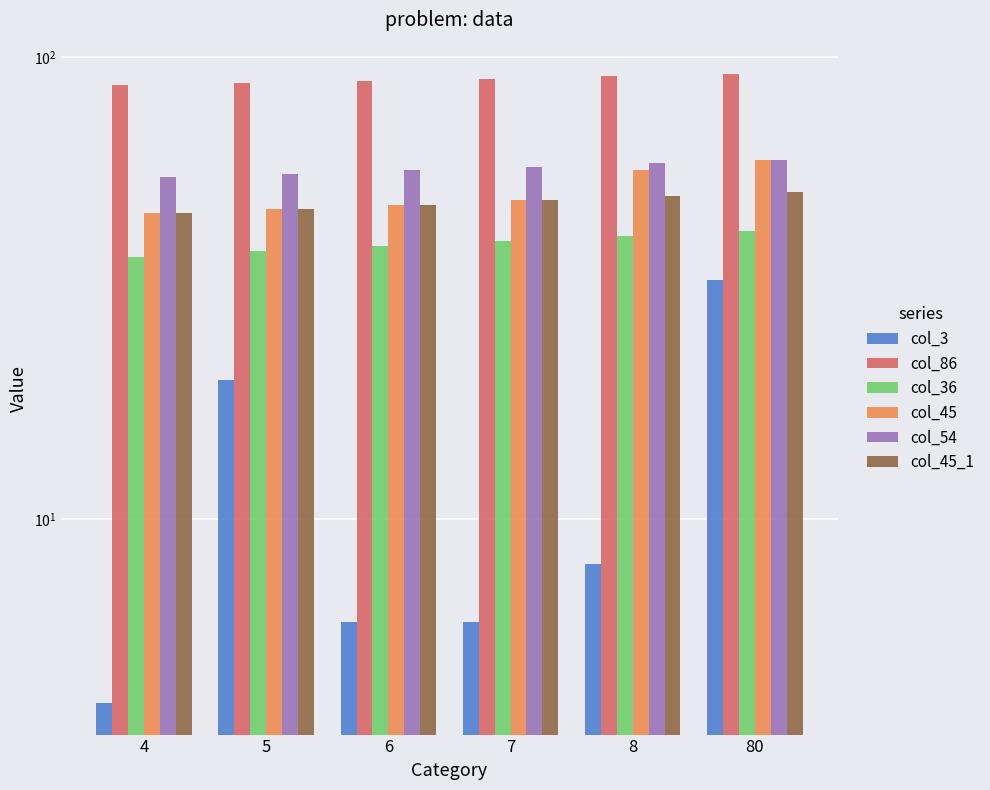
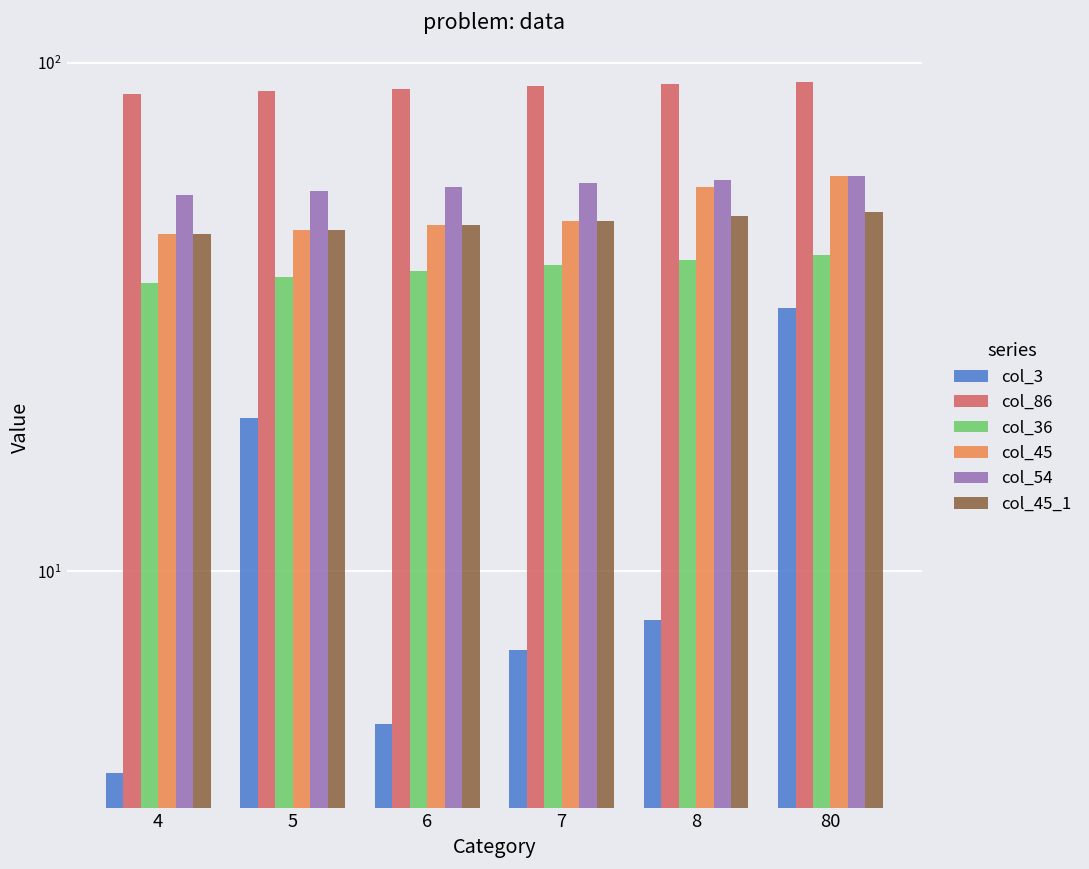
  {
    "col_3": {
      "4": 4,
      "5": 20,
-     "6": 6,
-     "7": 6,
+     "6": 5,
+     "7": 7,
      "8": 8,
      "80": 33
    },
    "col_36": {
      "4": 37,
      "5": 38,
      "6": 39,
      "7": 40,
      "8": 41,
      "80": 42
    },
    "col_54": {
      "4": 55,
      "5": 56,
      "6": 57,
      "7": 58,
      "8": 59,
      "80": 60
    },
    "col_45_1": {
      "4": 46,
      "5": 47,
      "6": 48,
      "7": 49,
      "8": 50,
      "80": 51
    }
  }
